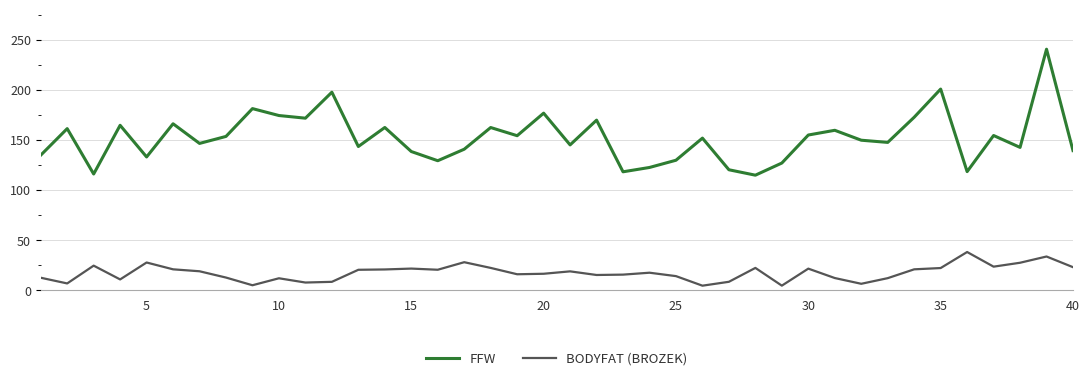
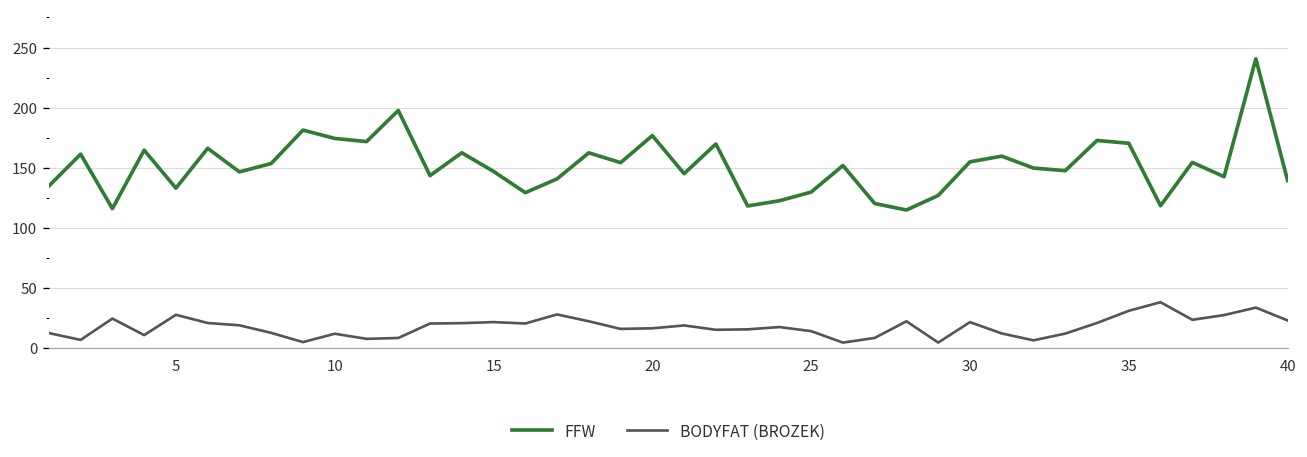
  {
    "FFW": {
      "5": 133,
      "10": 174,
-     "15": 139,
+     "15": 147,
      "20": 177,
      "25": 130,
      "30": 155,
-     "35": 201,
+     "35": 170,
      "40": 139
    },
    "BODYFAT (BROZEK)": {
      "5": 28,
      "10": 12,
      "15": 22,
      "20": 17,
      "25": 14,
      "30": 22,
-     "35": 22,
+     "35": 31,
      "40": 23
    }
  }
